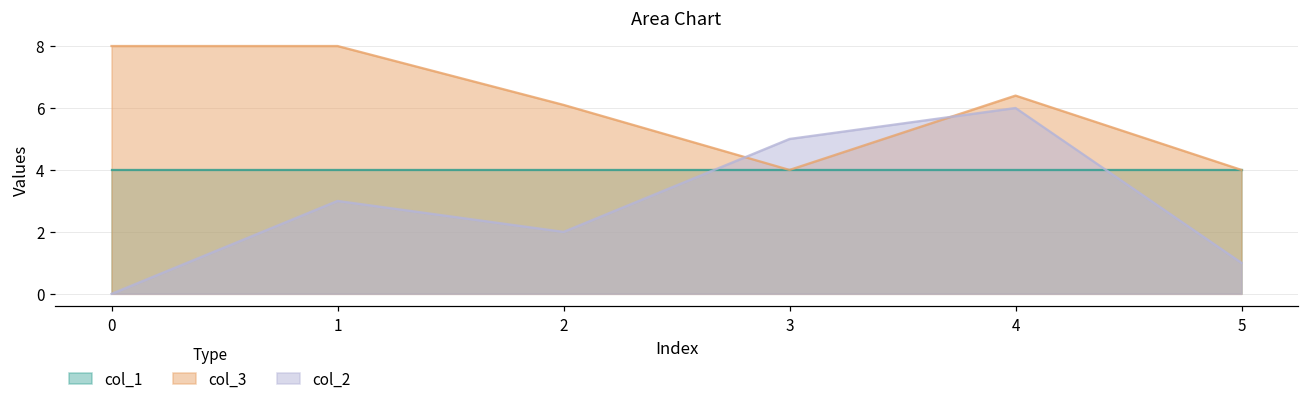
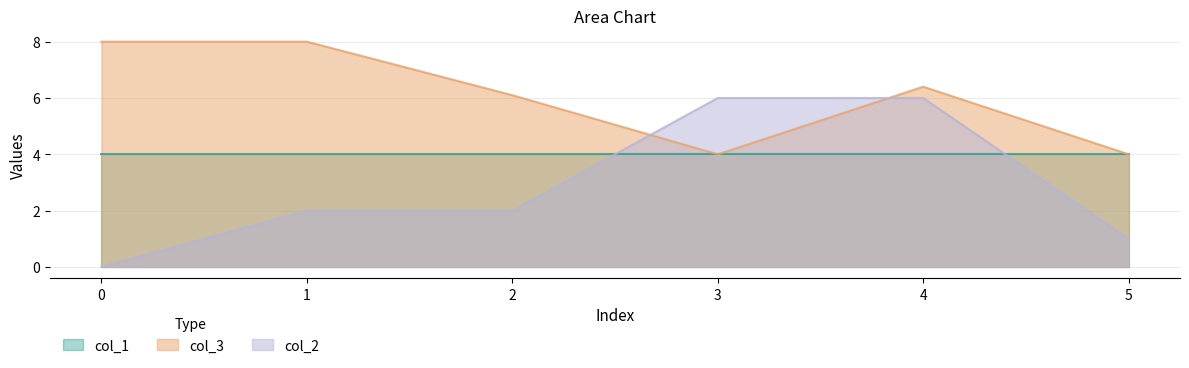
  {
    "col_1": {
      "0": 4,
      "1": 4,
      "2": 4,
      "4": 4
    },
    "col_3": {
      "0": 8,
      "1": 8,
      "2": 6.1,
      "4": 6.4
    },
    "col_2": {
      "0": 0,
-     "1": 3,
+     "1": 2,
      "2": 2,
-     "3": 5,
+     "3": 6,
      "4": 6,
      "5": 1
    }
  }
